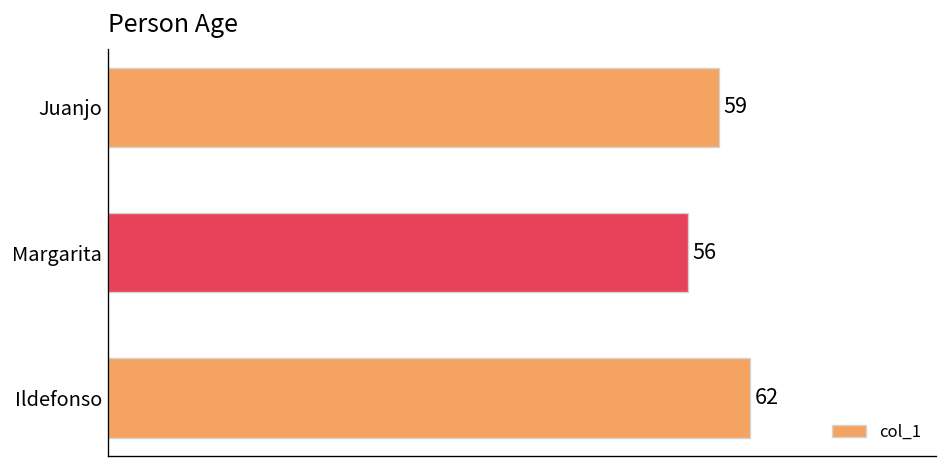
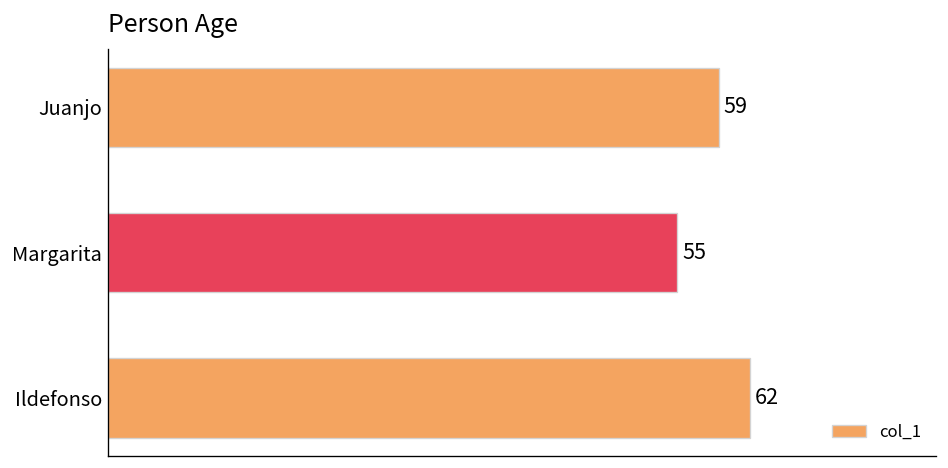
  {
    "Juanjo": 59,
-   "Margarita": 56,
+   "Margarita": 55,
    "Ildefonso": 62
  }
